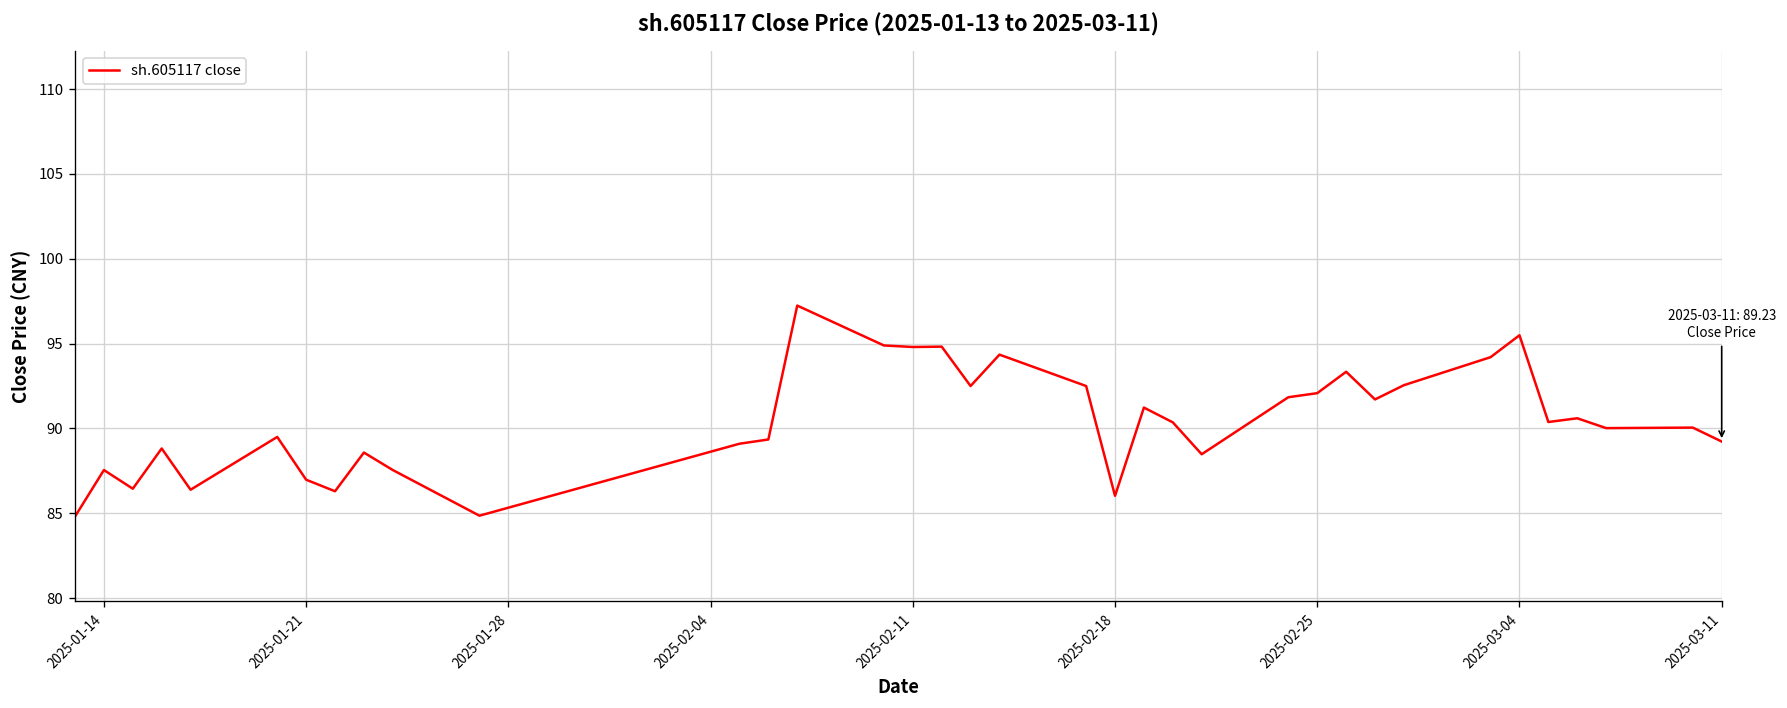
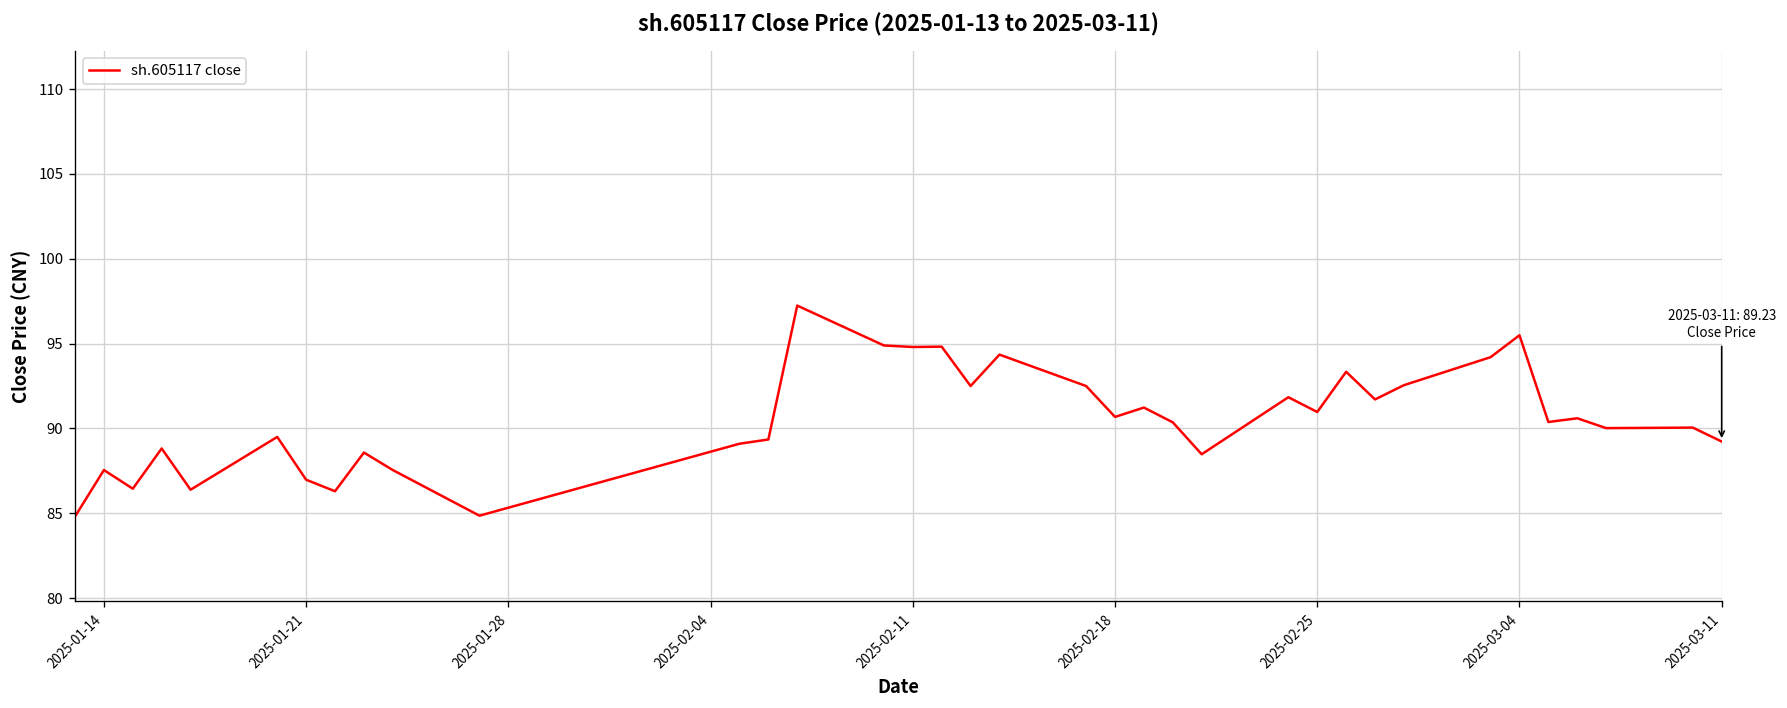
  {
    "2025-01-14": 87.6,
    "2025-01-21": 87.0,
    "2025-02-11": 94.8,
-   "2025-02-18": 86.0,
-   "2025-02-25": 92.1,
+   "2025-02-18": 90.7,
+   "2025-02-25": 91.0,
    "2025-03-04": 95.5,
    "2025-03-11": 89.2
  }
